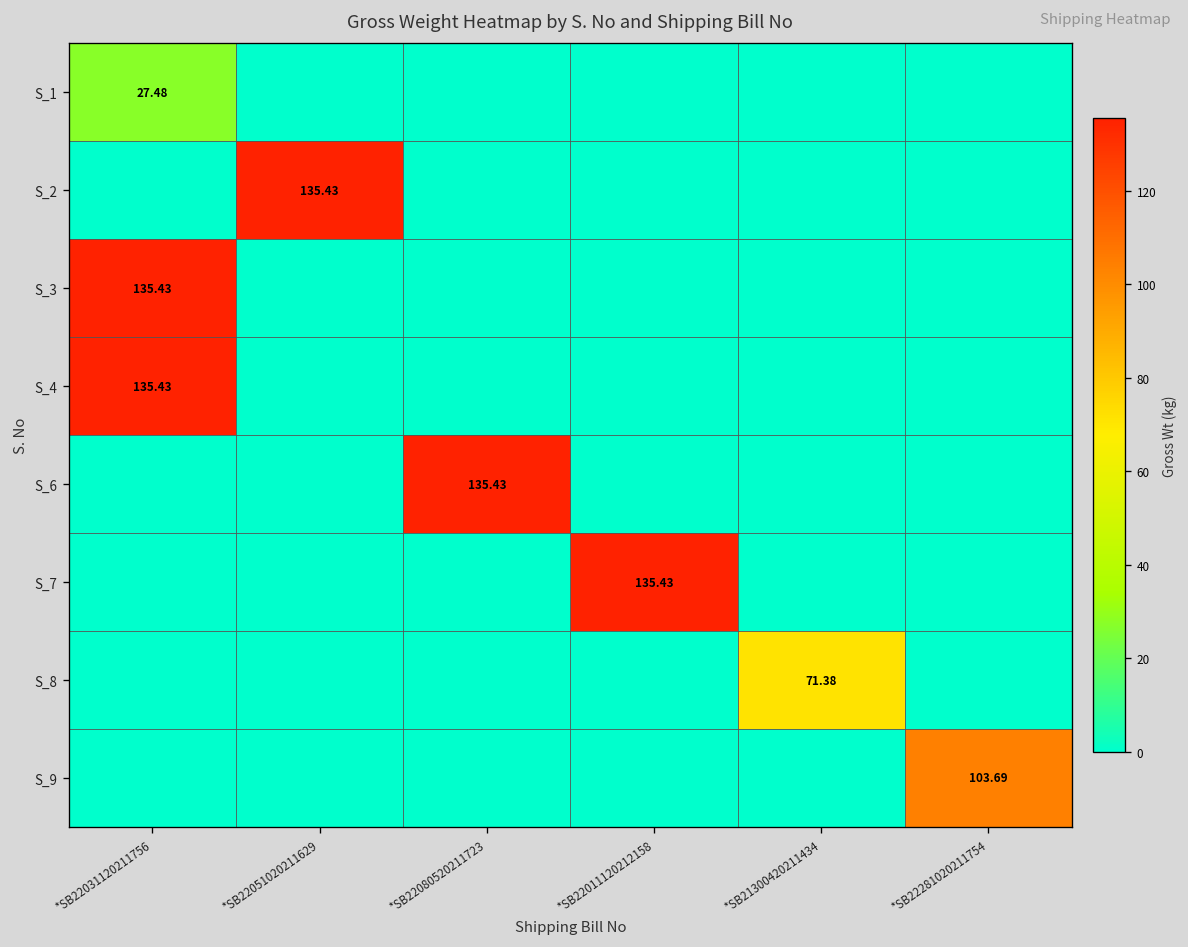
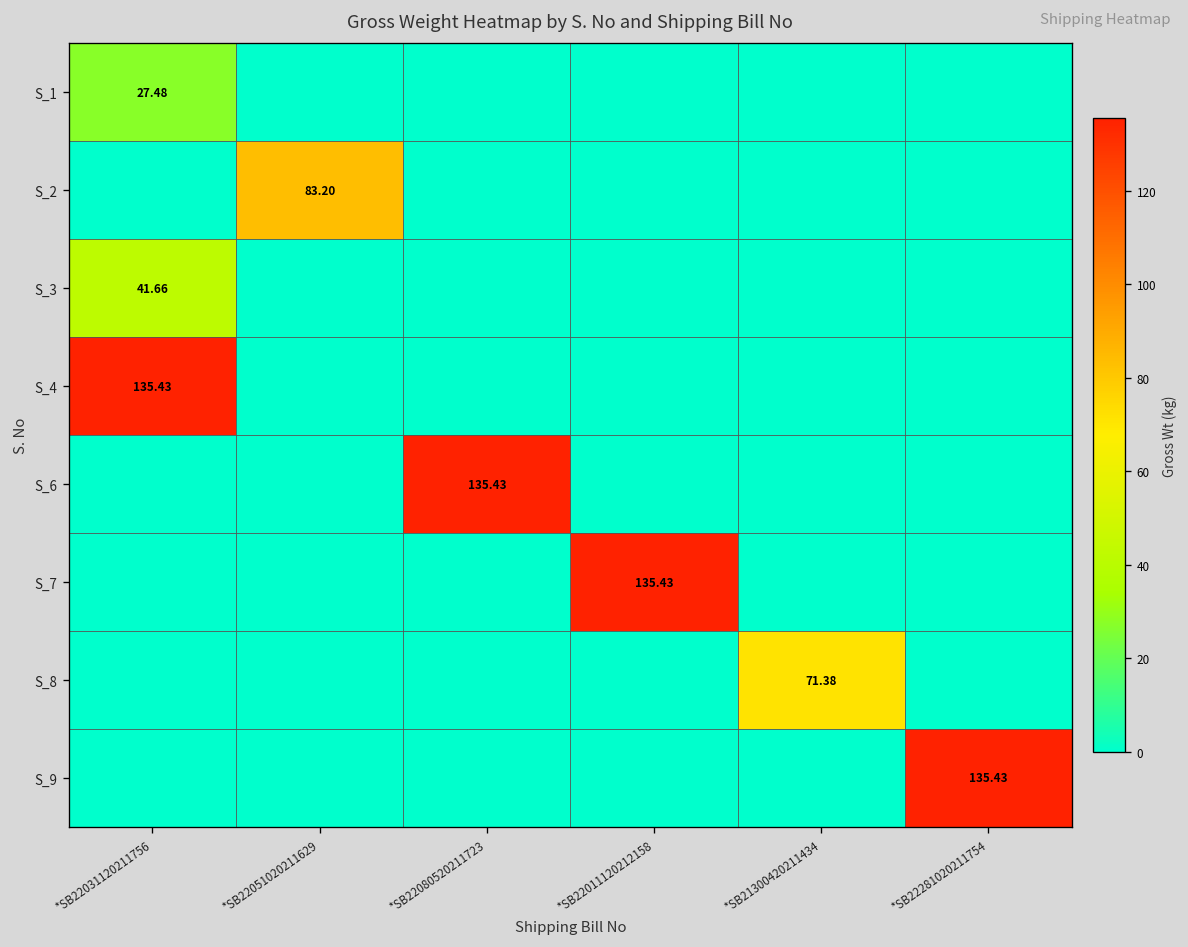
  {
    "S_1": {
      "*SB22031120211756": 27.48
    },
    "S_2": {
-     "*SB22051020211629": 135.43
+     "*SB22051020211629": 83.20
    },
    "S_3": {
-     "*SB22031120211756": 135.43
+     "*SB22031120211756": 41.66
    },
    "S_4": {
      "*SB22031120211756": 135.43
    },
    "S_6": {
      "*SB22080520211723": 135.43
    },
    "S_7": {
      "*SB22011120212158": 135.43
    },
    "S_8": {
      "*SB21300420211434": 71.38
    },
    "S_9": {
-     "*SB22281020211754": 103.69
+     "*SB22281020211754": 135.43
    }
  }
